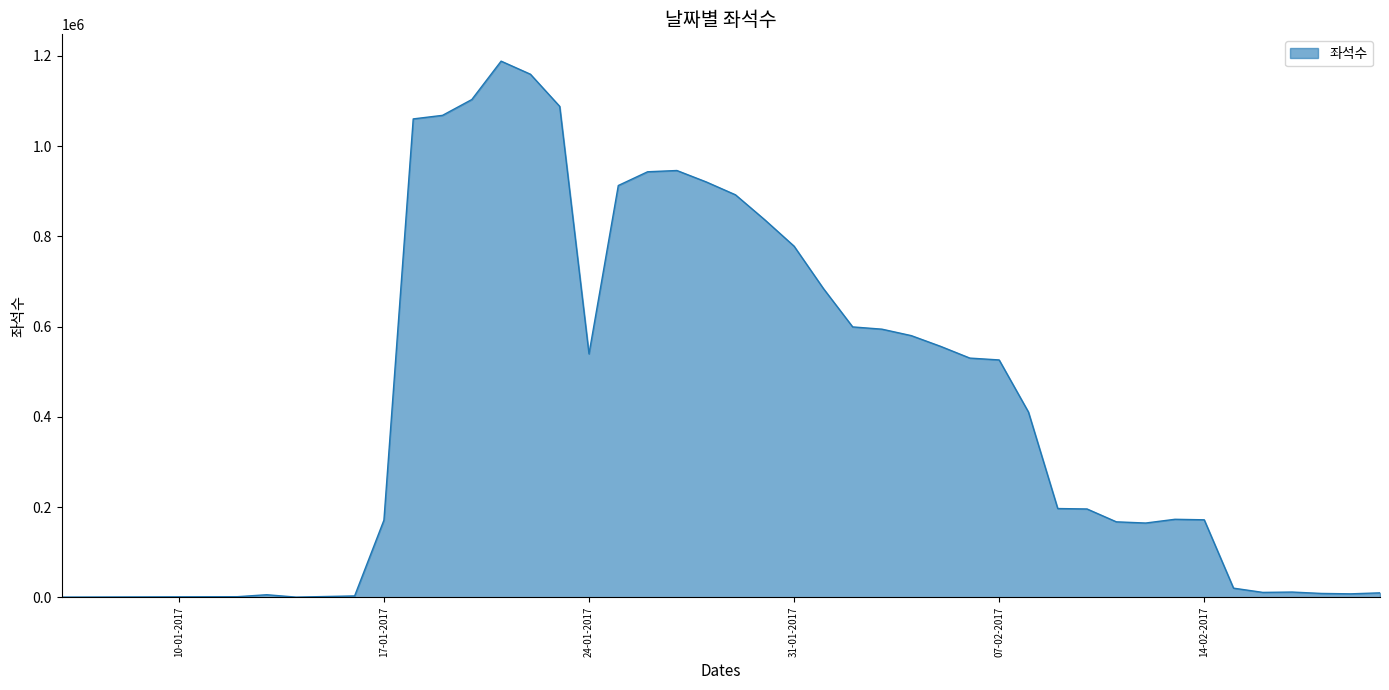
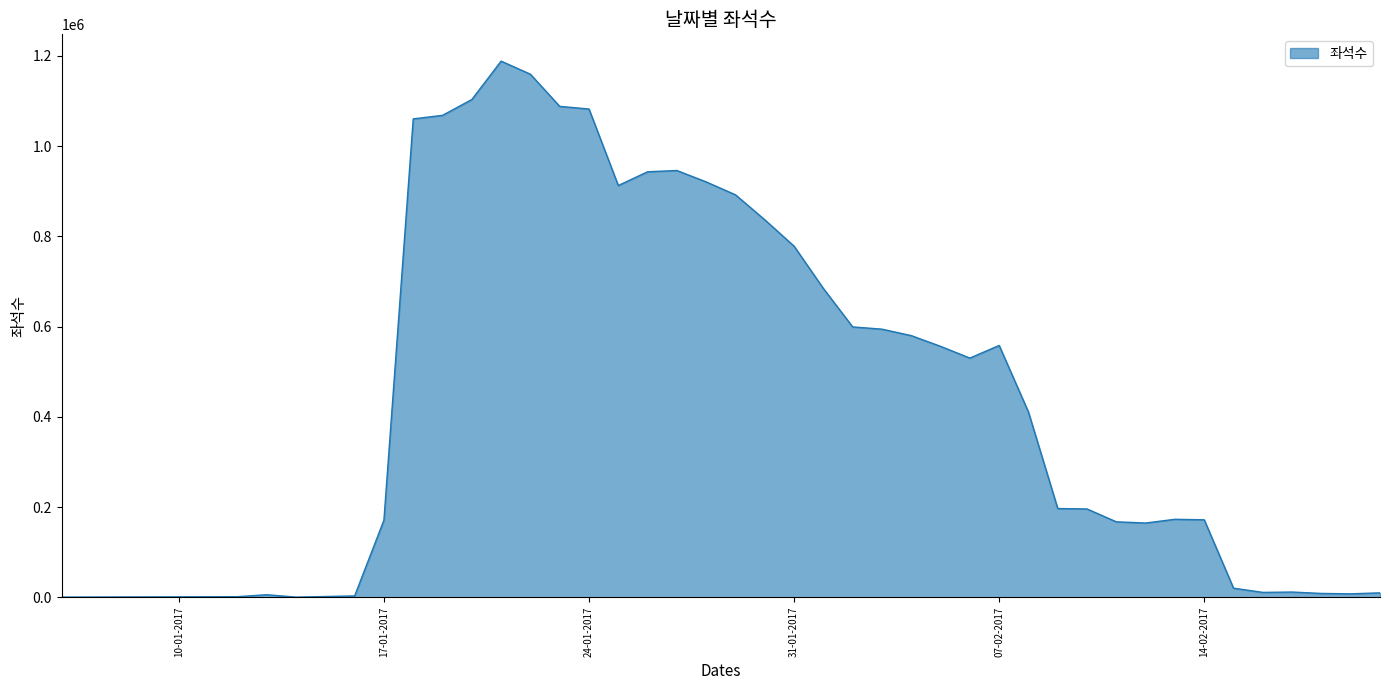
  {
    "17-01-2017": 170000,
-   "24-01-2017": 540000,
+   "24-01-2017": 1080000,
    "31-01-2017": 780000,
-   "07-02-2017": 530000,
+   "07-02-2017": 560000,
    "14-02-2017": 170000
  }
